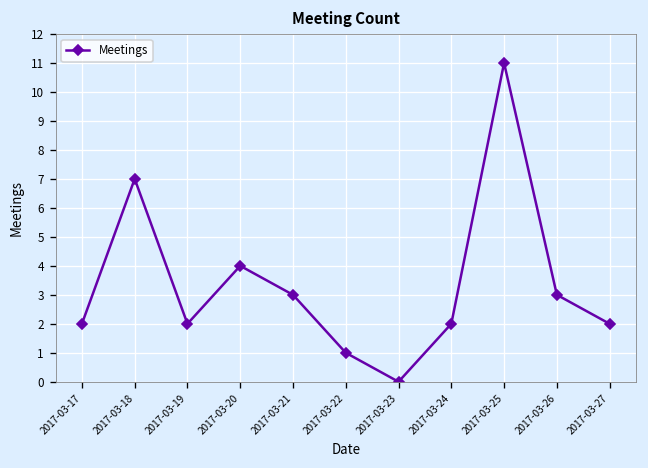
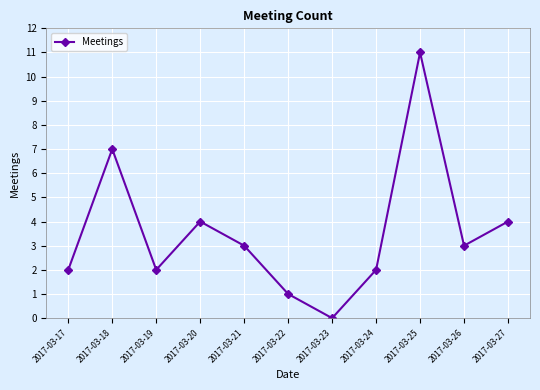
  {
    "2017-03-17": 2,
    "2017-03-18": 7,
    "2017-03-19": 2,
    "2017-03-20": 4,
    "2017-03-21": 3,
    "2017-03-22": 1,
    "2017-03-23": 0,
    "2017-03-24": 2,
    "2017-03-25": 11,
    "2017-03-26": 3,
-   "2017-03-27": 2
+   "2017-03-27": 4
  }
